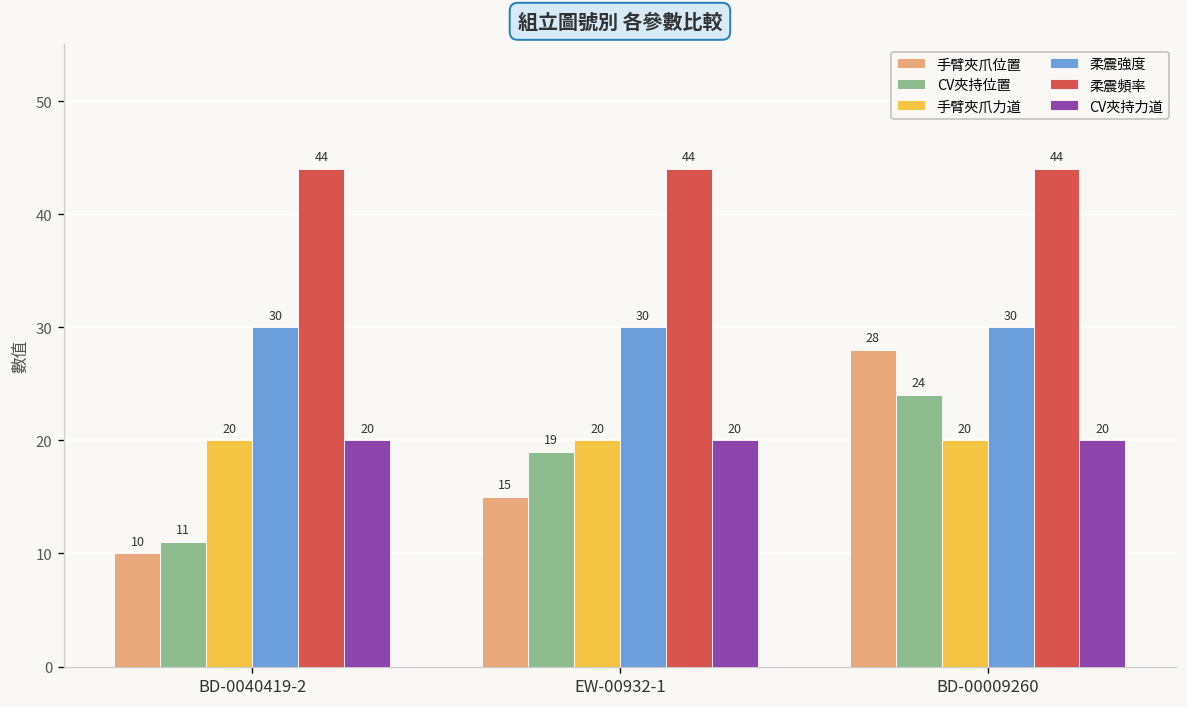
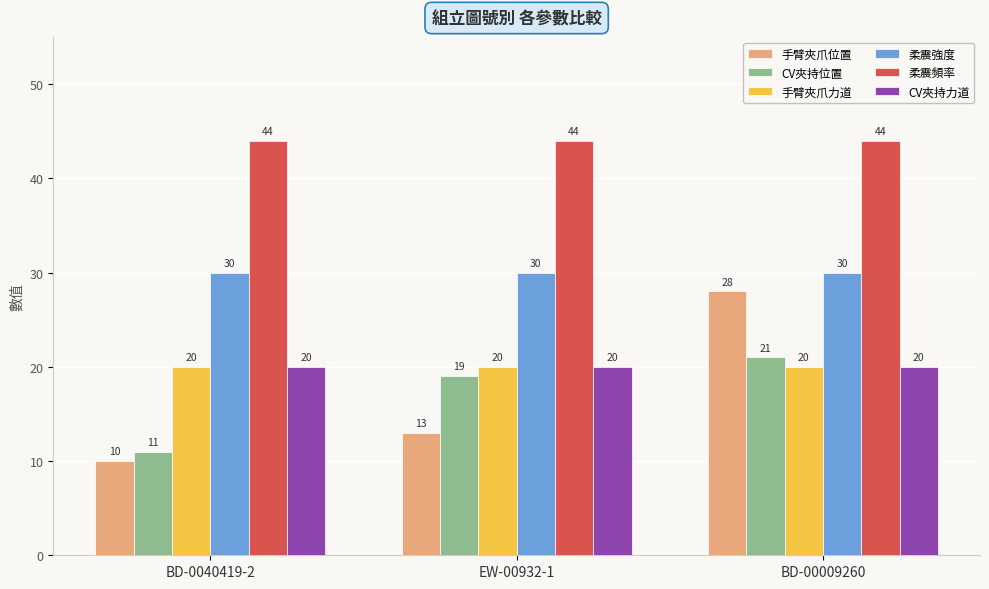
  {
    "手臂夾爪位置": {
      "BD-0040419-2": 10,
-     "EW-00932-1": 15,
+     "EW-00932-1": 13,
      "BD-00009260": 28
    },
    "CV夾持位置": {
      "BD-0040419-2": 11,
      "EW-00932-1": 19,
-     "BD-00009260": 24
+     "BD-00009260": 21
    },
    "手臂夾爪力道": {
      "BD-0040419-2": 20,
      "EW-00932-1": 20,
      "BD-00009260": 20
    },
    "柔震強度": {
      "BD-0040419-2": 30,
      "EW-00932-1": 30,
      "BD-00009260": 30
    },
    "柔震頻率": {
      "BD-0040419-2": 44,
      "EW-00932-1": 44,
      "BD-00009260": 44
    },
    "CV夾持力道": {
      "BD-0040419-2": 20,
      "EW-00932-1": 20,
      "BD-00009260": 20
    }
  }
